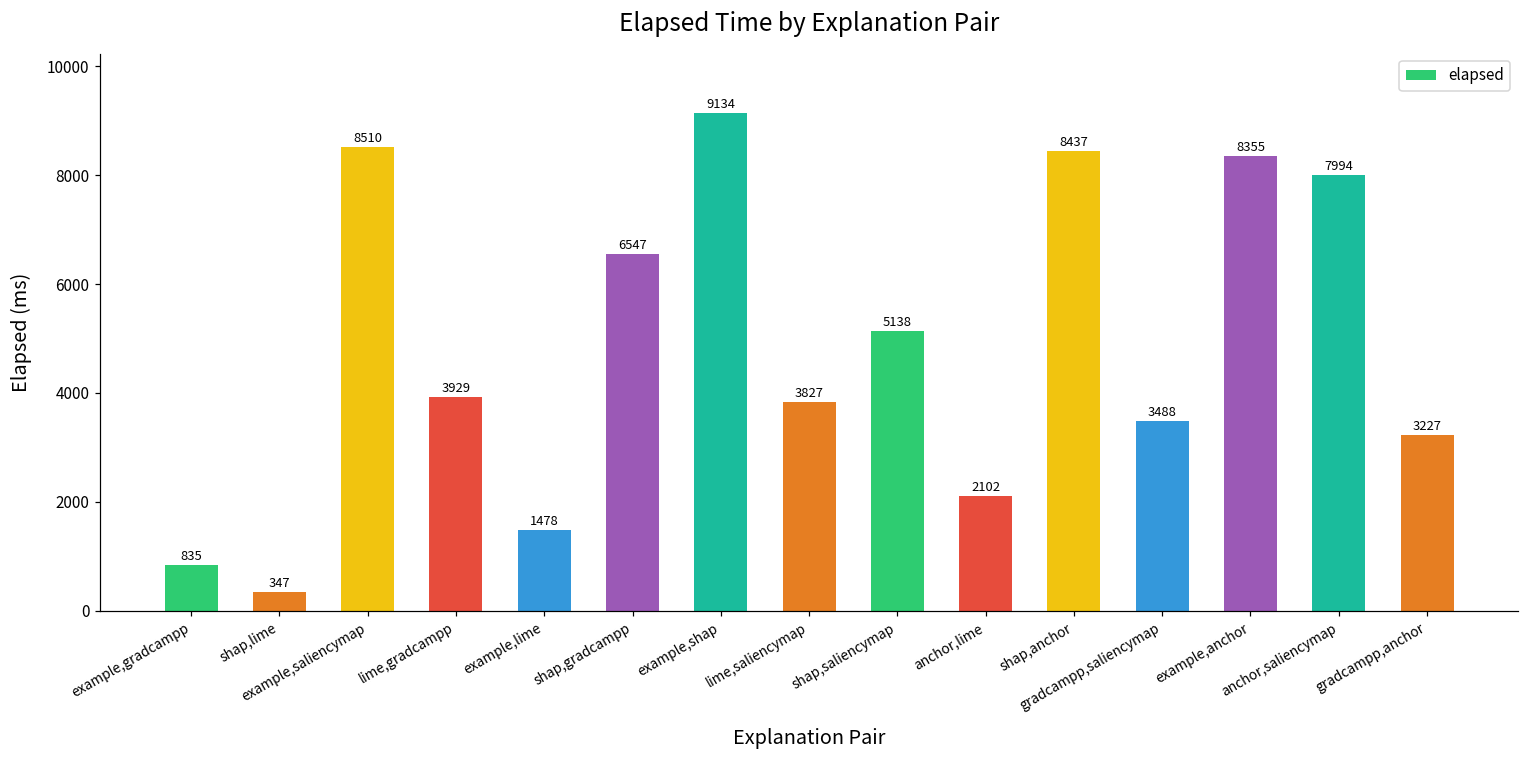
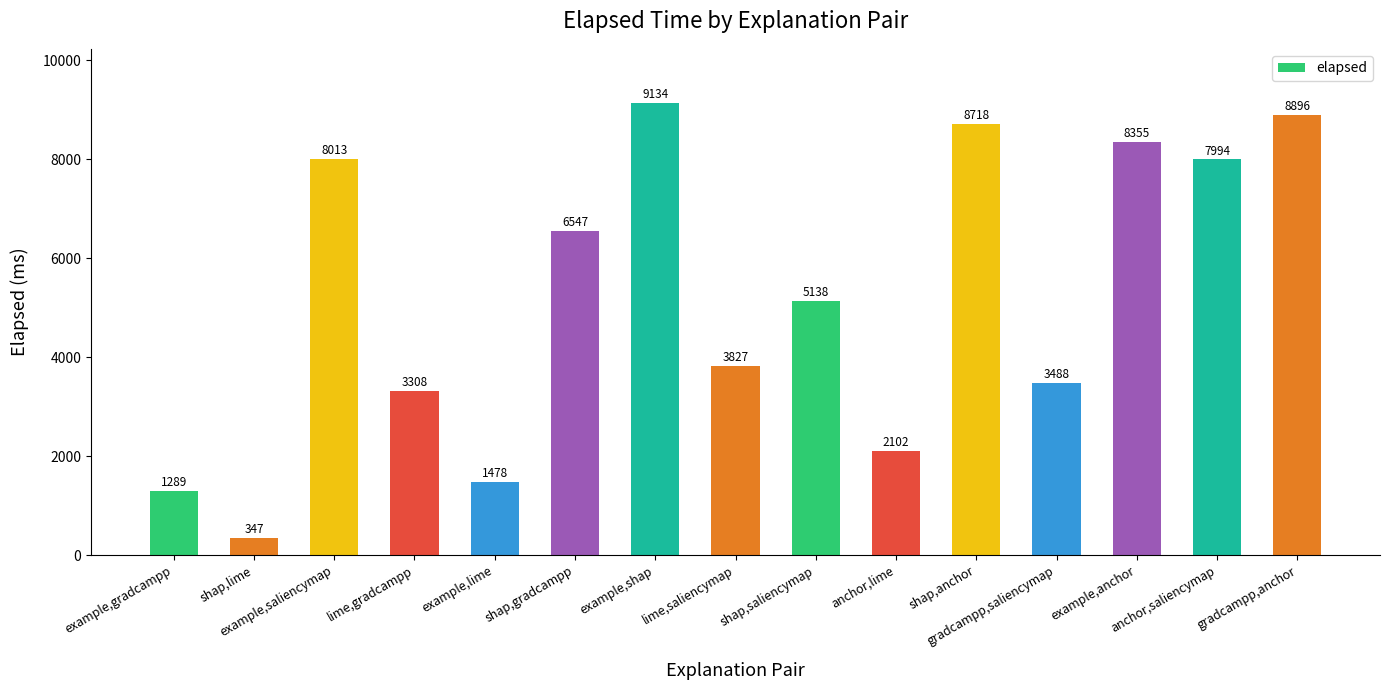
  {
-   "example,gradcampp": 835,
+   "example,gradcampp": 1289,
    "shap,lime": 347,
-   "example,saliencymap": 8510,
-   "lime,gradcampp": 3929,
+   "example,saliencymap": 8013,
+   "lime,gradcampp": 3308,
    "example,lime": 1478,
    "shap,gradcampp": 6547,
    "example,shap": 9134,
    "lime,saliencymap": 3827,
    "shap,saliencymap": 5138,
    "anchor,lime": 2102,
-   "shap,anchor": 8437,
+   "shap,anchor": 8718,
    "gradcampp,saliencymap": 3488,
    "example,anchor": 8355,
    "anchor,saliencymap": 7994,
-   "gradcampp,anchor": 3227
+   "gradcampp,anchor": 8896
  }
